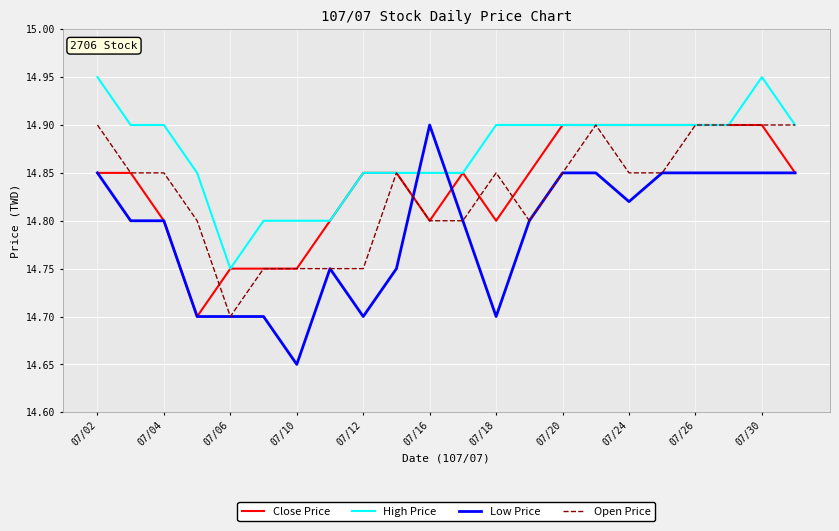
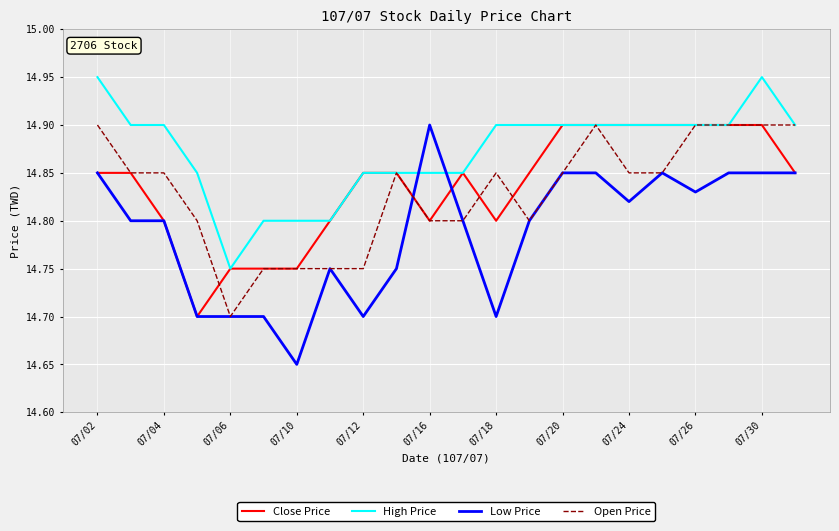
  {
    "Close Price": {
      "07/18": 14.80
    },
    "High Price": {
      "07/02": 14.95,
      "07/04": 14.90,
      "07/10": 14.80,
      "07/16": 14.85,
      "07/18": 14.90,
      "07/30": 14.95
    },
    "Low Price": {
      "07/10": 14.65,
      "07/12": 14.70,
      "07/16": 14.90,
      "07/18": 14.70,
      "07/24": 14.82,
-     "07/26": 14.85,
+     "07/26": 14.83,
      "07/30": 14.85
    },
    "Open Price": {
      "07/02": 14.90,
      "07/04": 14.85,
      "07/12": 14.75,
      "07/18": 14.85,
      "07/24": 14.85
    }
  }
